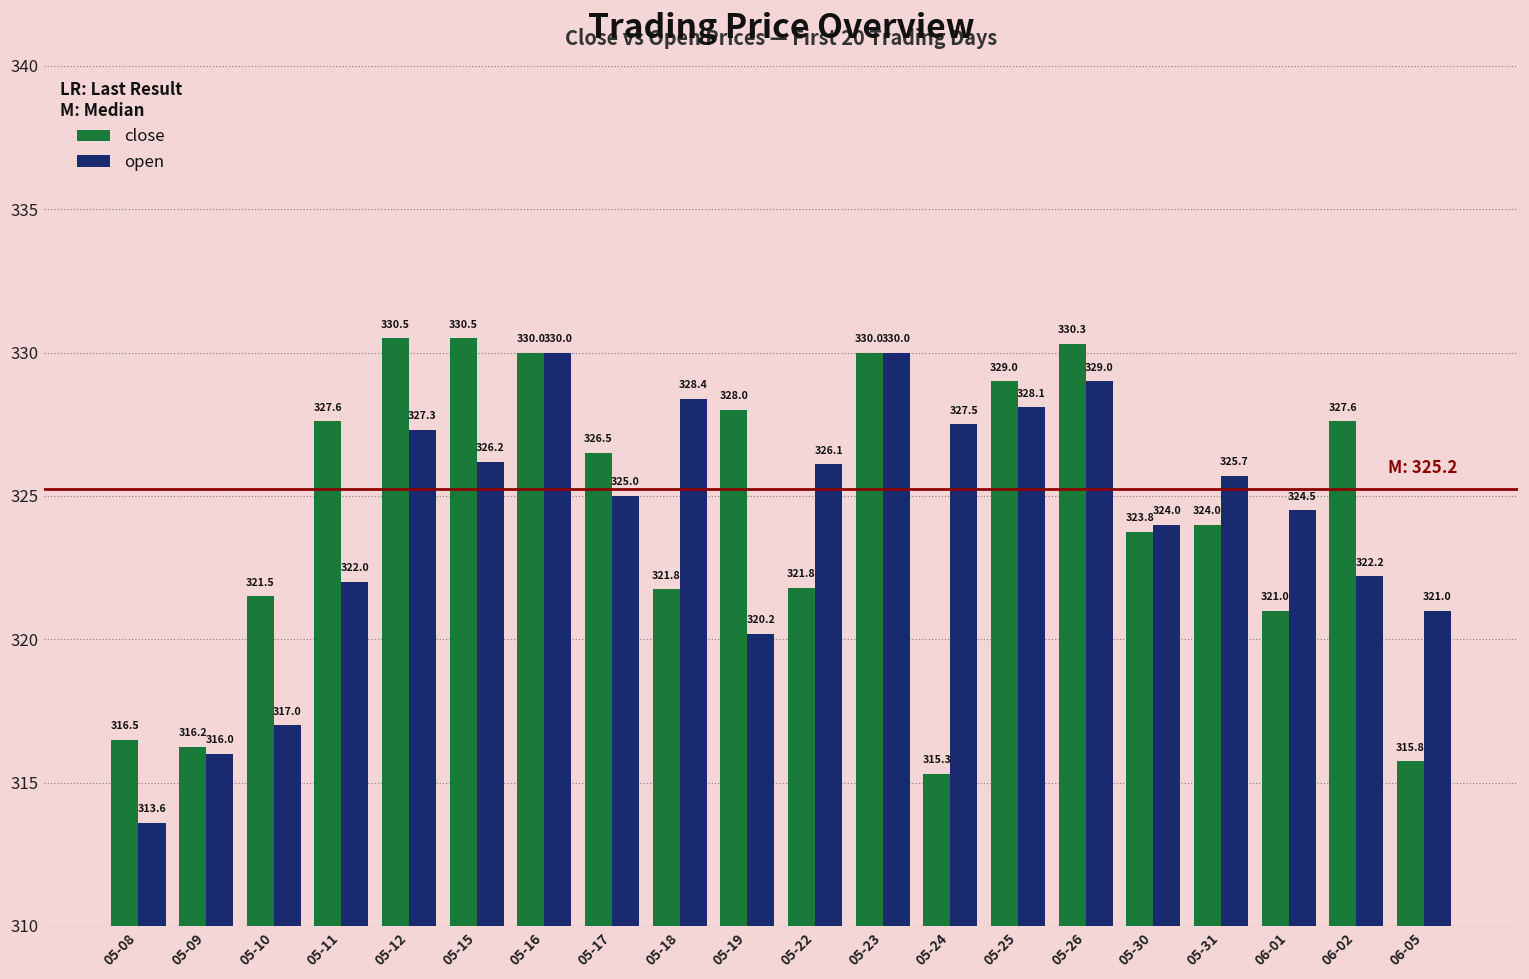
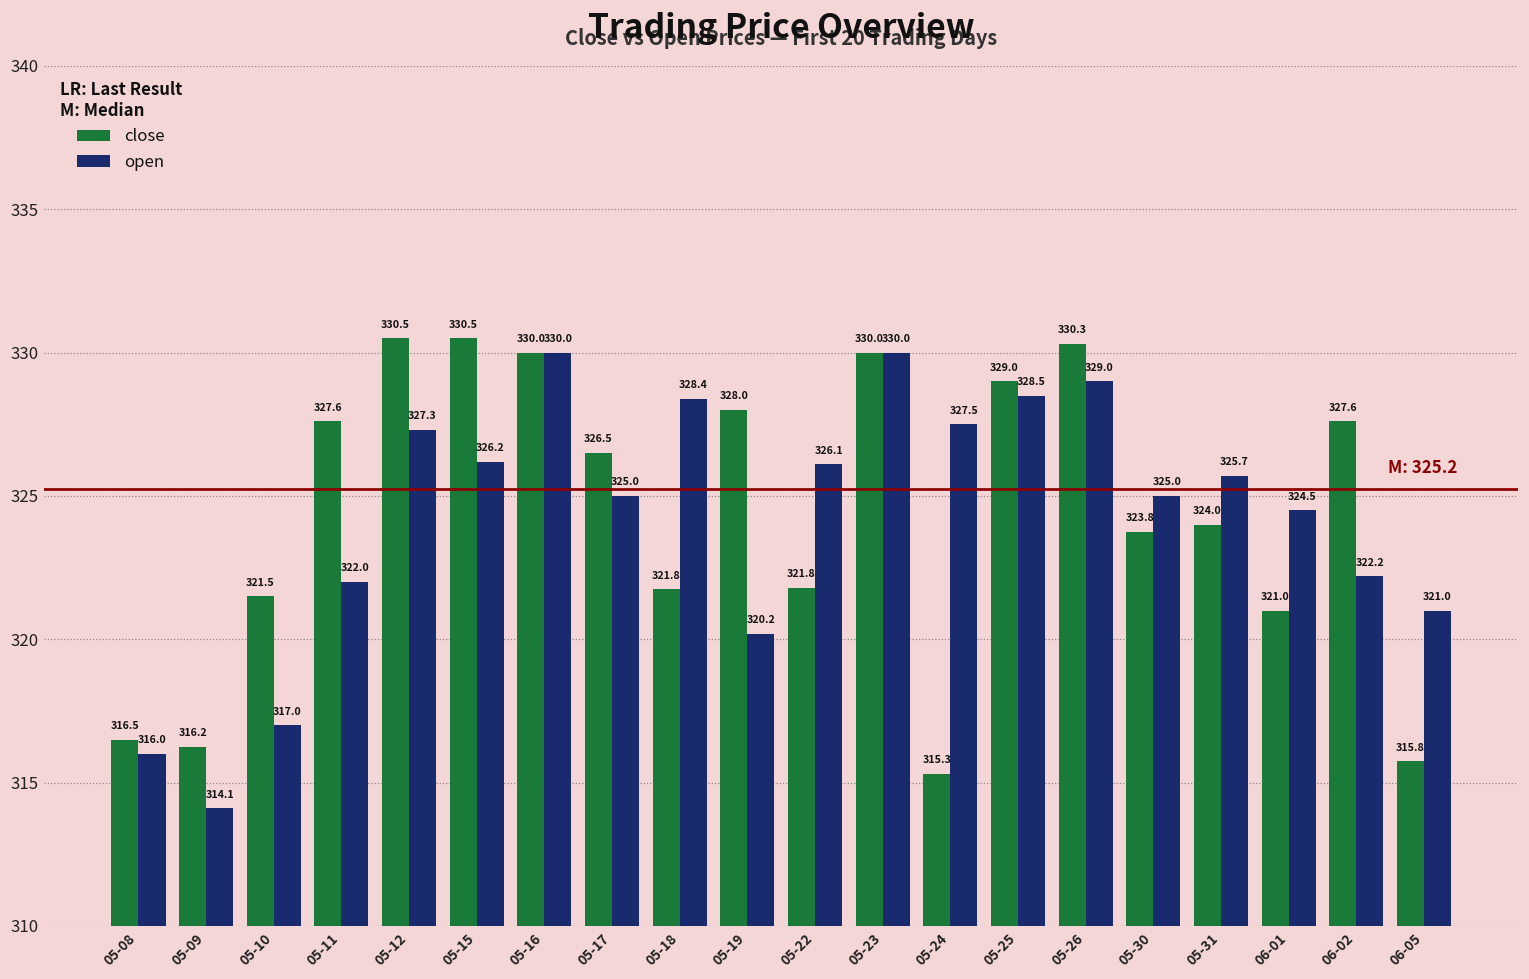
  {
    "close": {
      "05-08": 316.5,
      "05-09": 316.2,
      "05-10": 321.5,
      "05-11": 327.6,
      "05-12": 330.5,
      "05-15": 330.5,
      "05-16": 330.0,
      "05-17": 326.5,
      "05-18": 321.8,
      "05-19": 328.0,
      "05-22": 321.8,
      "05-23": 330.0,
      "05-24": 315.3,
      "05-25": 329.0,
      "05-26": 330.3,
      "05-30": 323.8,
      "05-31": 324.0,
      "06-01": 321.0,
      "06-02": 327.6,
      "06-05": 315.8
    },
    "open": {
-     "05-08": 313.6,
-     "05-09": 316.0,
+     "05-08": 316.0,
+     "05-09": 314.1,
      "05-10": 317.0,
      "05-11": 322.0,
      "05-12": 327.3,
      "05-15": 326.2,
      "05-16": 330.0,
      "05-17": 325.0,
      "05-18": 328.4,
      "05-19": 320.2,
      "05-22": 326.1,
      "05-23": 330.0,
      "05-24": 327.5,
-     "05-25": 328.1,
+     "05-25": 328.5,
      "05-26": 329.0,
-     "05-30": 324.0,
+     "05-30": 325.0,
      "05-31": 325.7,
      "06-01": 324.5,
      "06-02": 322.2,
      "06-05": 321.0
    }
  }
